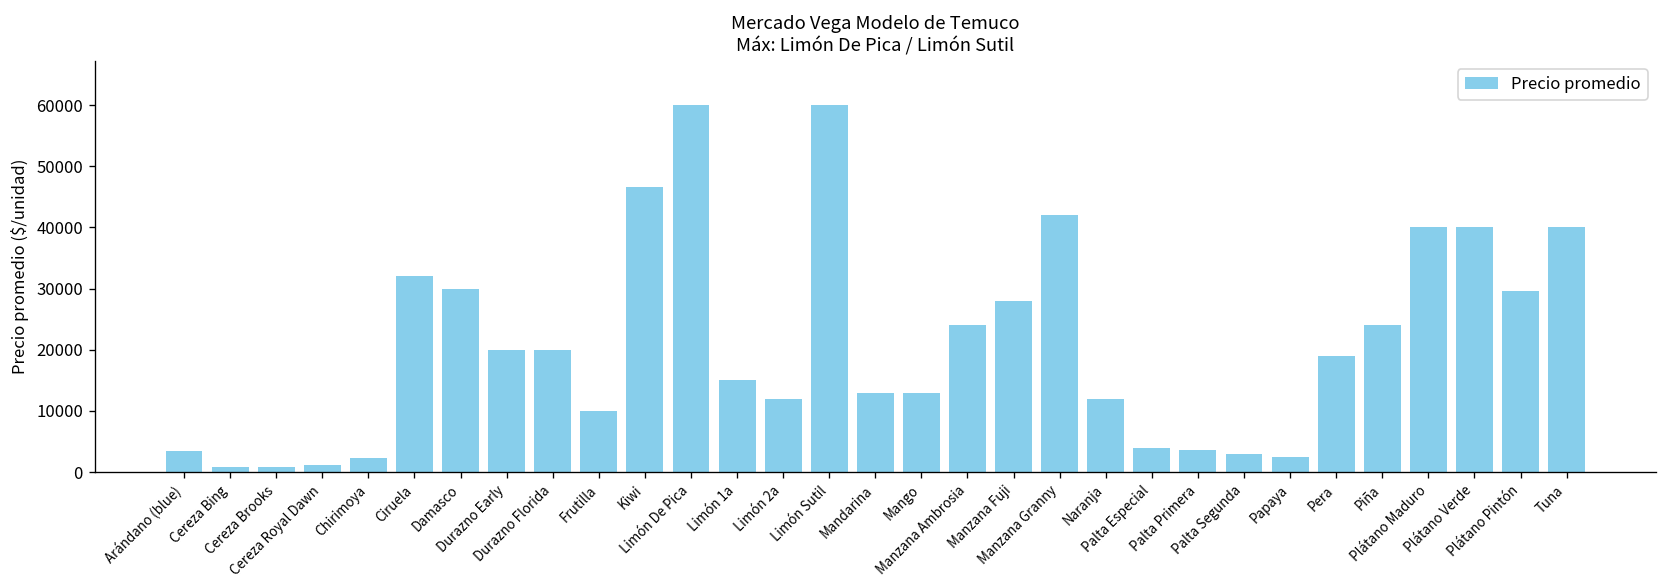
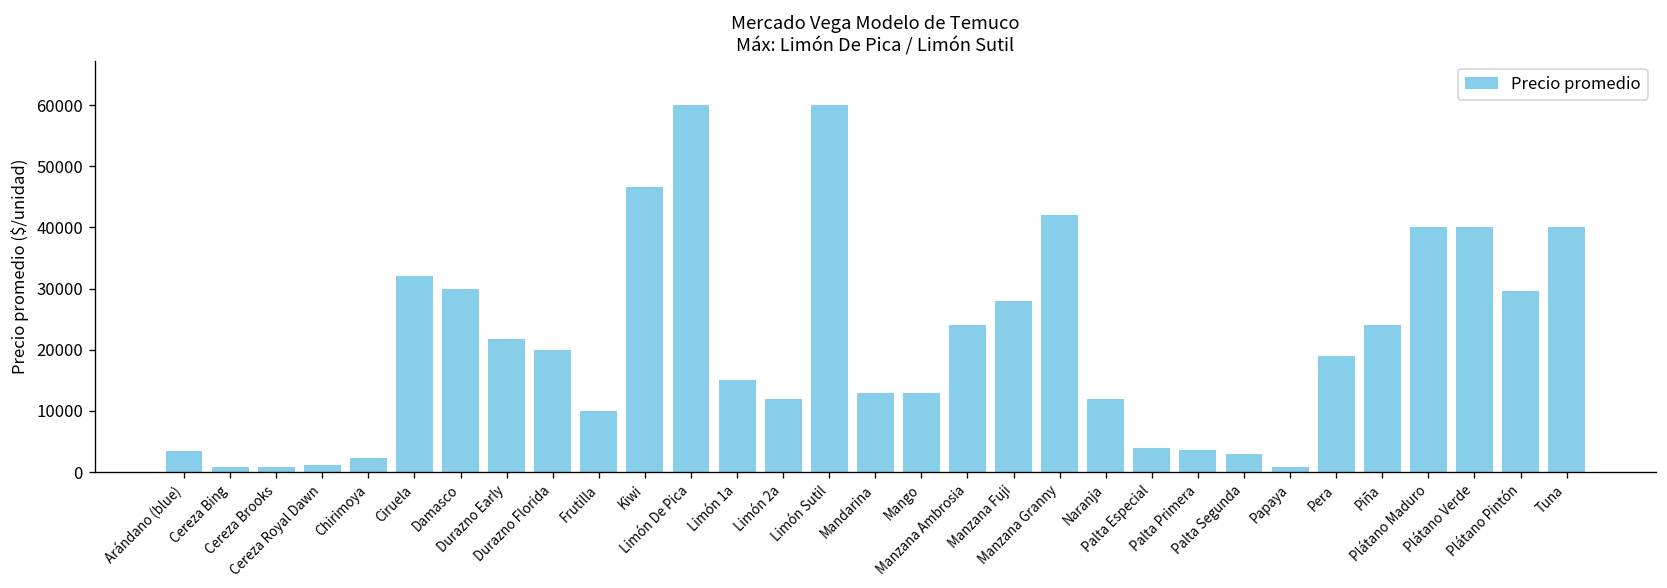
  {
    "Arándano (blue)": 3000,
    "Cereza Bing": 1000,
    "Cereza Brooks": 1000,
    "Cereza Royal Dawn": 1000,
    "Chirimoya": 2000,
    "Ciruela": 32000,
    "Damasco": 30000,
-   "Durazno Early": 20000,
+   "Durazno Early": 22000,
    "Durazno Florida": 20000,
    "Frutilla": 10000,
    "Kiwi": 47000,
    "Limón De Pica": 60000,
    "Limón 1a": 15000,
    "Limón 2a": 12000,
    "Limón Sutil": 60000,
    "Mandarina": 13000,
    "Mango": 13000,
    "Manzana Ambrosia": 24000,
    "Manzana Fuji": 28000,
    "Manzana Granny": 42000,
    "Naranja": 12000,
    "Palta Especial": 4000,
    "Palta Primera": 4000,
    "Palta Segunda": 3000,
-   "Papaya": 3000,
+   "Papaya": 1000,
    "Pera": 19000,
    "Piña": 24000,
    "Plátano Maduro": 40000,
    "Plátano Verde": 40000,
    "Plátano Pintón": 30000,
    "Tuna": 40000
  }
